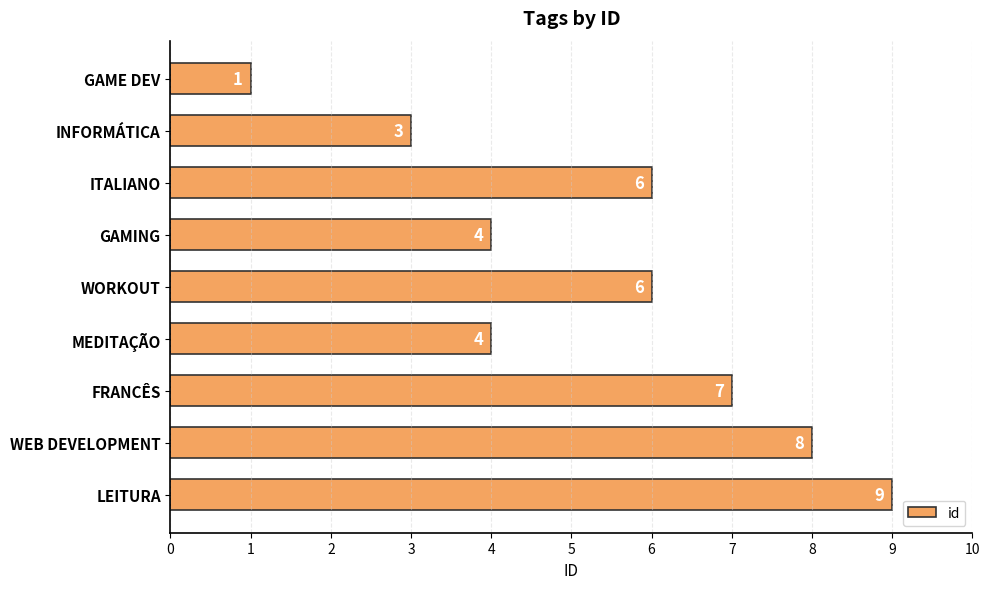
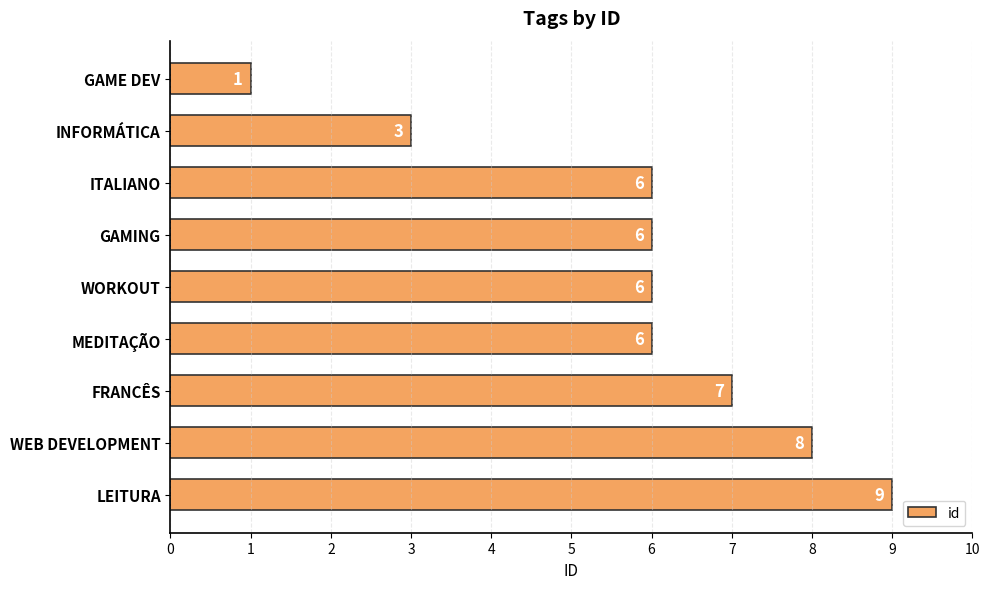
  {
    "GAME DEV": 1,
    "INFORMÁTICA": 3,
    "ITALIANO": 6,
-   "GAMING": 4,
+   "GAMING": 6,
    "WORKOUT": 6,
-   "MEDITAÇÃO": 4,
+   "MEDITAÇÃO": 6,
    "FRANCÊS": 7,
    "WEB DEVELOPMENT": 8,
    "LEITURA": 9
  }
